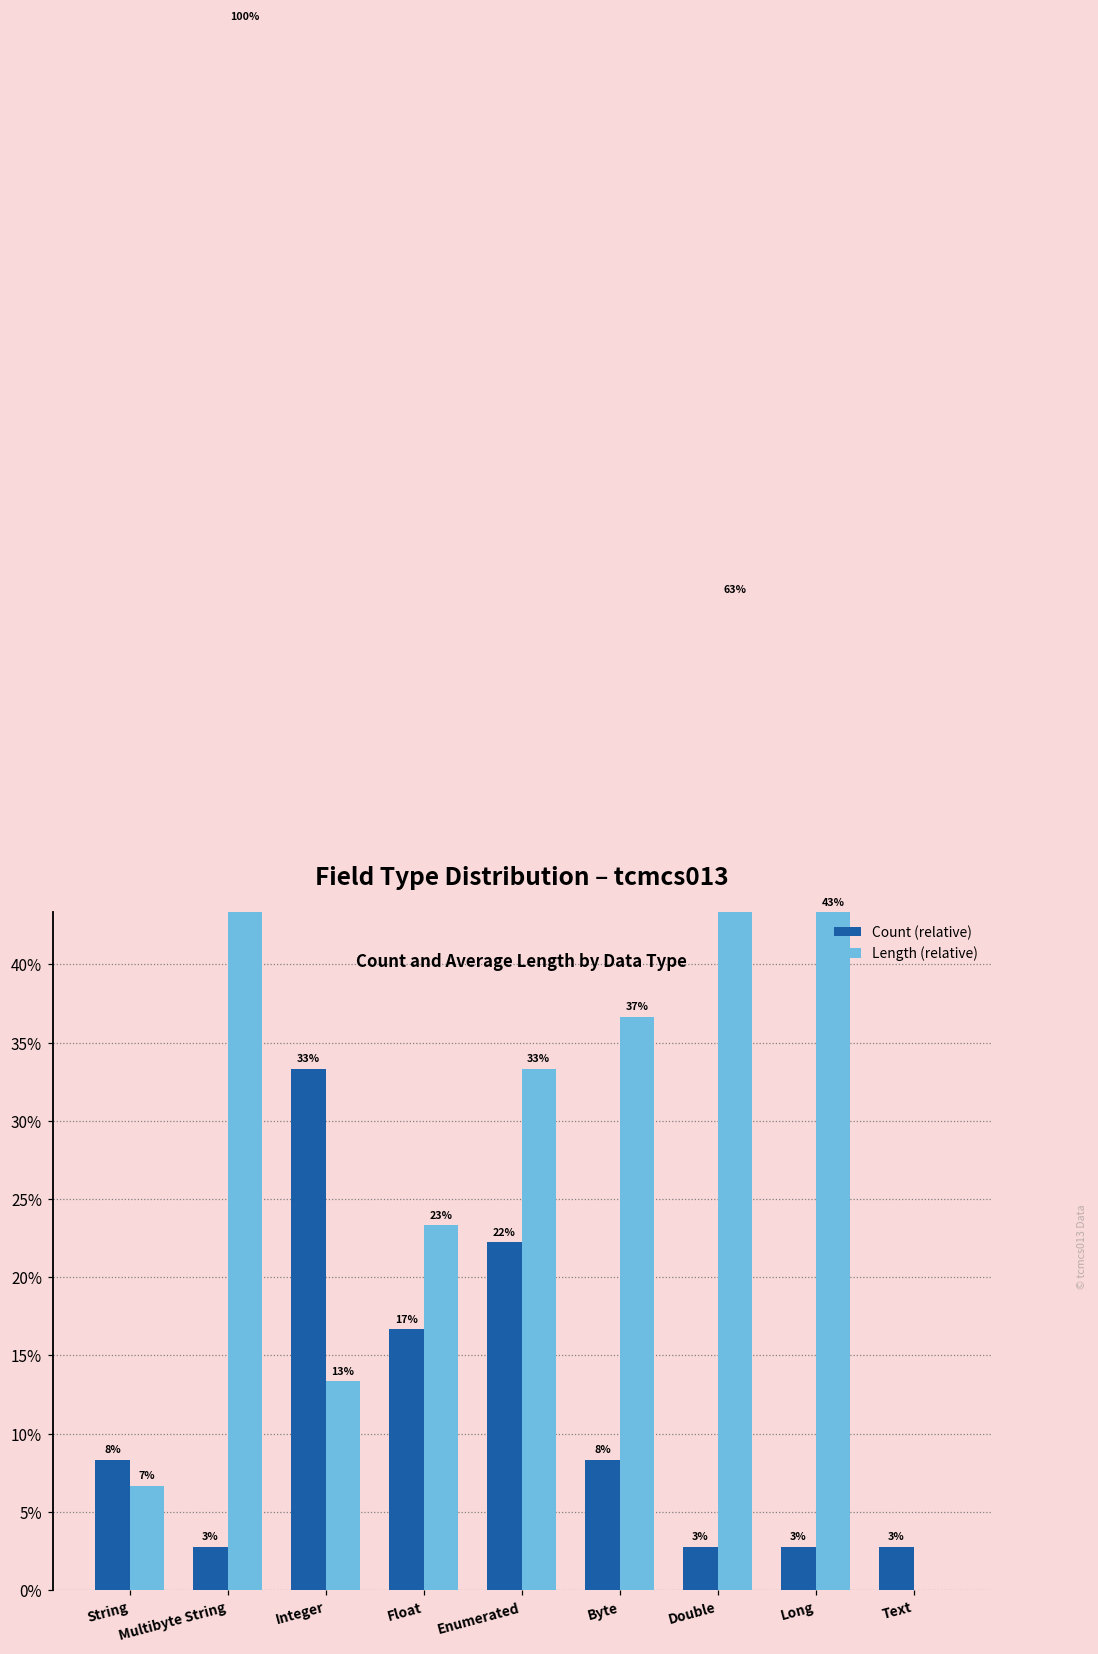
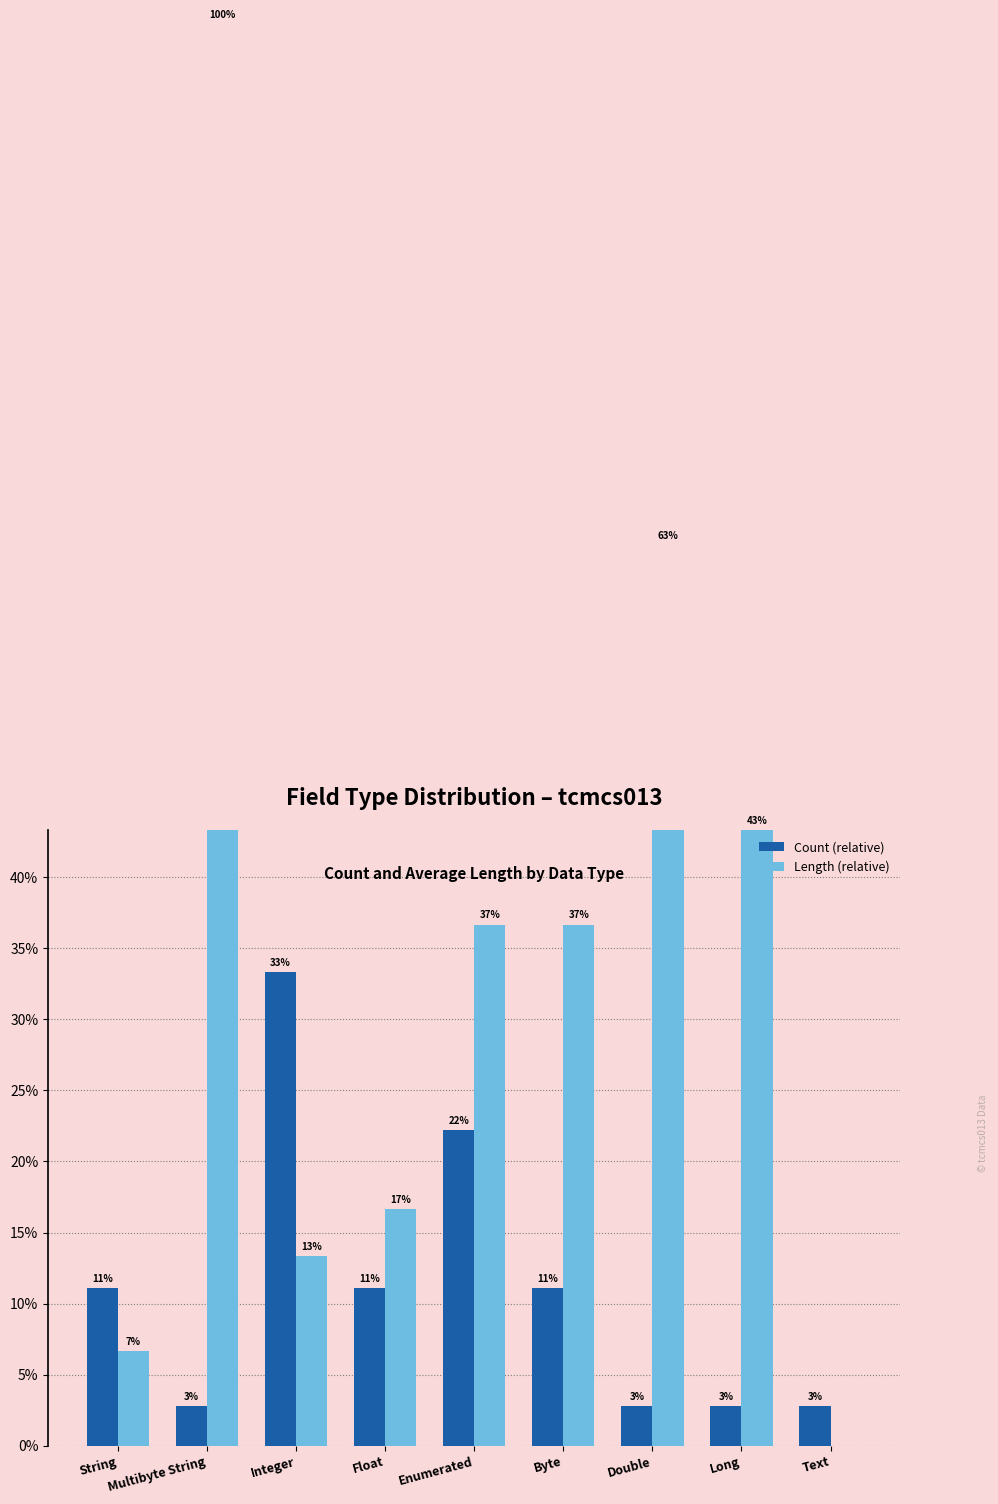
  {
    "Count (relative)": {
-     "String": "8%",
+     "String": "11%",
      "Multibyte String": "3%",
      "Integer": "33%",
-     "Float": "17%",
+     "Float": "11%",
      "Enumerated": "22%",
-     "Byte": "8%",
+     "Byte": "11%",
      "Double": "3%",
      "Long": "3%",
      "Text": "3%"
    },
    "Length (relative)": {
      "String": "7%",
      "Integer": "13%",
-     "Float": "23%",
-     "Enumerated": "33%",
+     "Float": "17%",
+     "Enumerated": "37%",
      "Byte": "37%",
      "Long": "43%"
    }
  }
